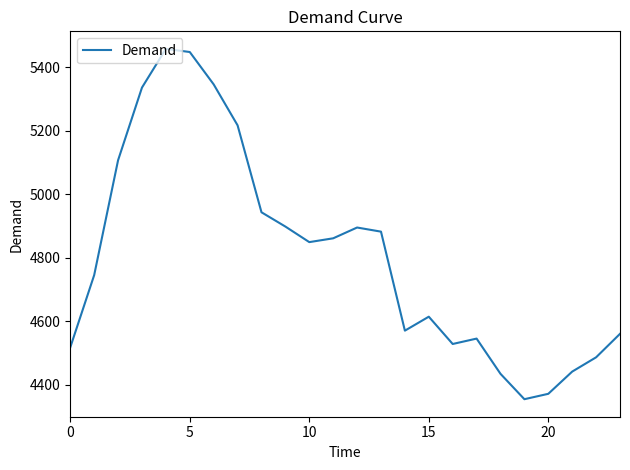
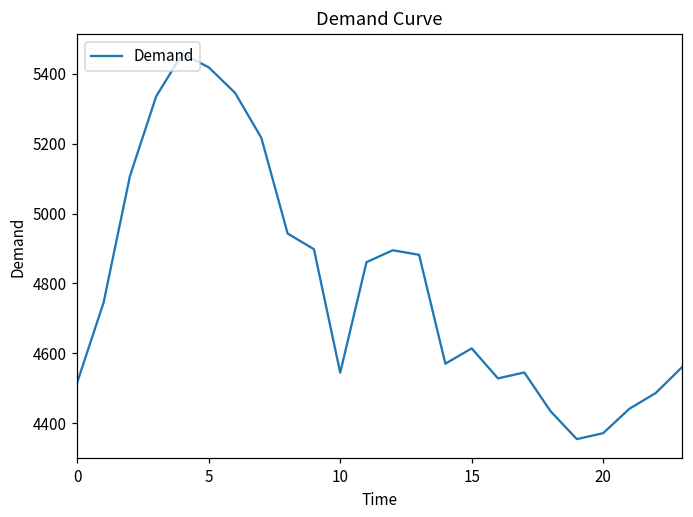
  {
    "0": 4520,
-   "5": 5450,
-   "10": 4850,
+   "5": 5420,
+   "10": 4540,
    "15": 4610,
    "20": 4370
  }
